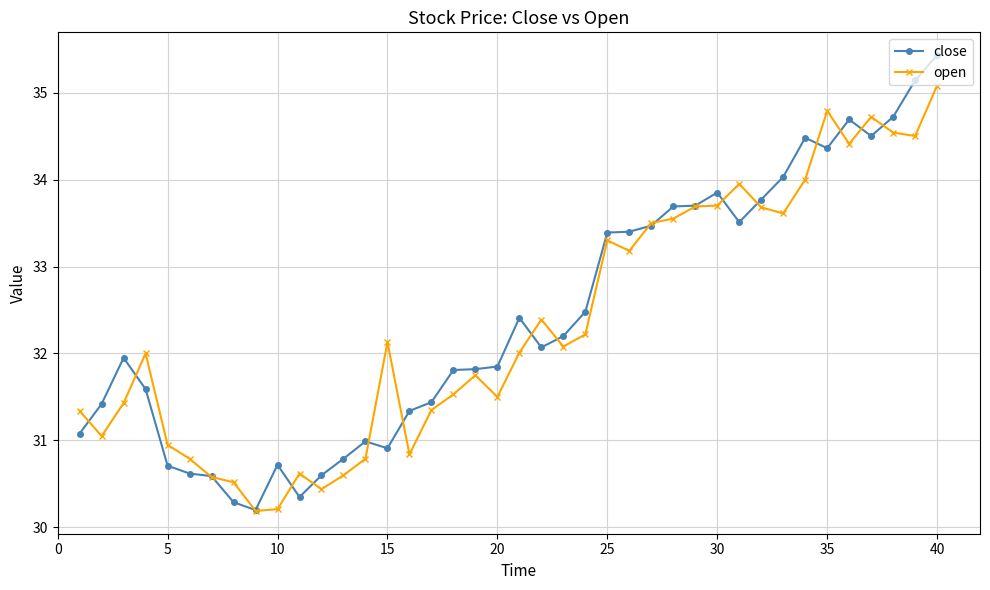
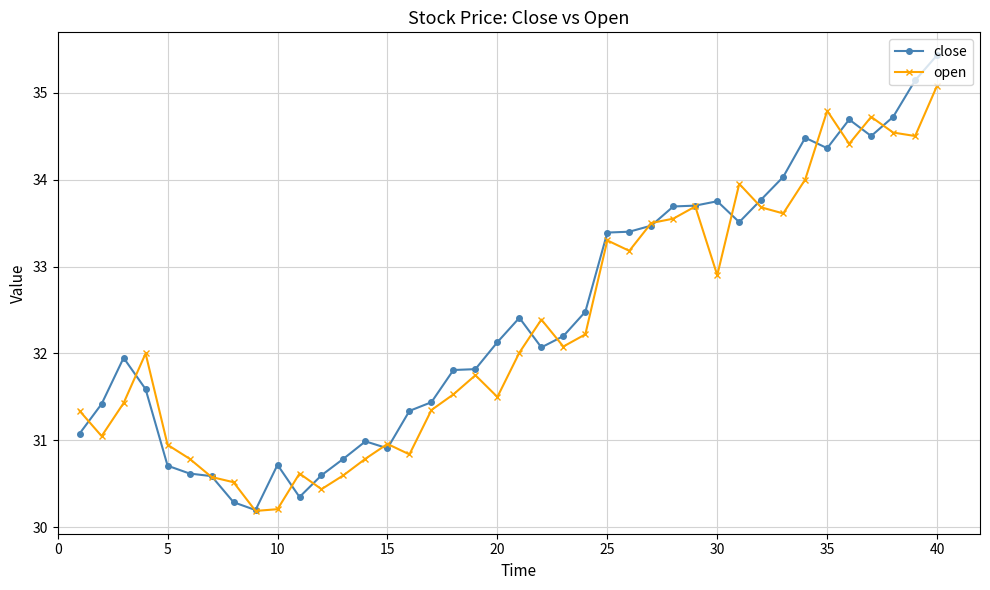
  {
    "close": {
      "5": 30.7,
      "10": 30.7,
      "15": 30.9,
-     "20": 31.9,
+     "20": 32.1,
      "25": 33.4,
-     "30": 33.9,
+     "30": 33.8,
      "35": 34.4
    },
    "open": {
      "5": 31.0,
      "10": 30.2,
-     "15": 32.1,
+     "15": 31.0,
      "20": 31.5,
      "25": 33.3,
-     "30": 33.7,
+     "30": 32.9,
      "35": 34.8,
      "40": 35.1
    }
  }
